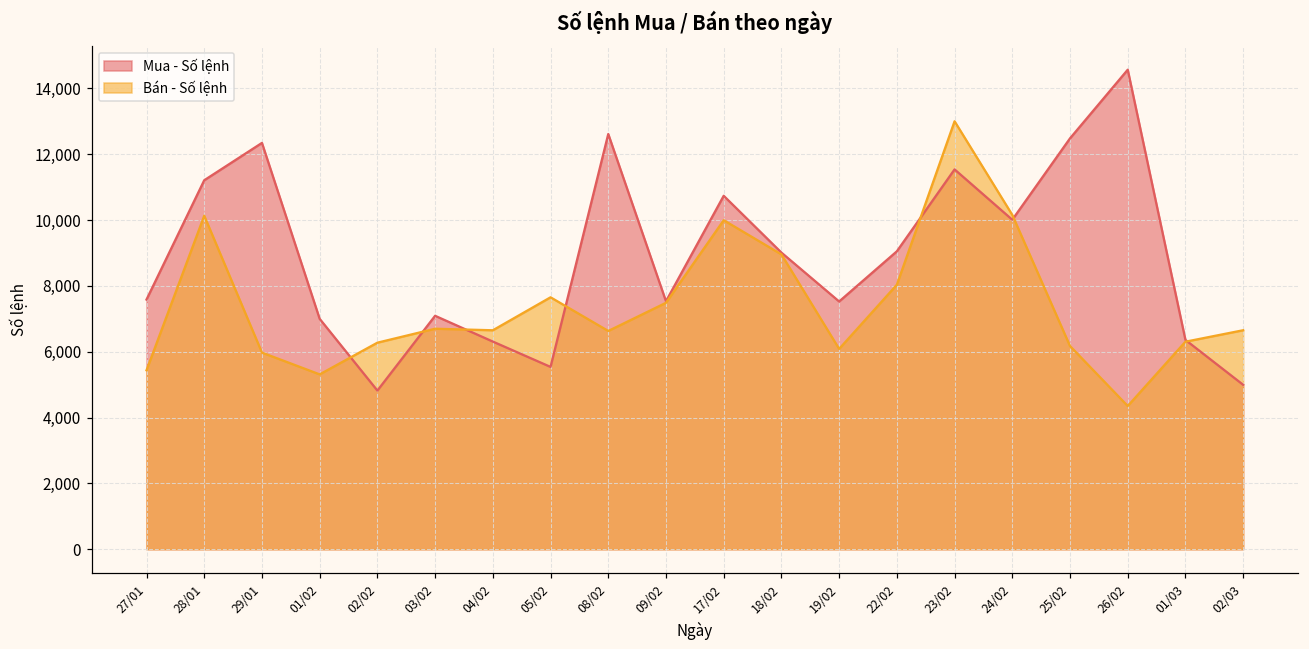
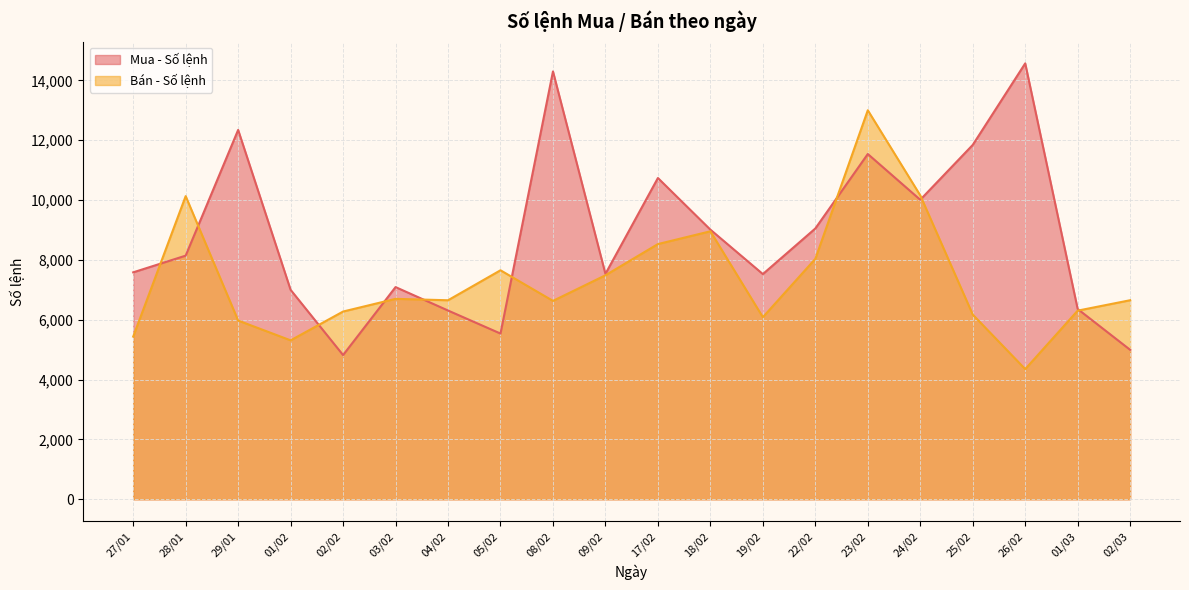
  {
    "Mua - Số lệnh": {
      "27/01": "7,600",
-     "28/01": "11,200",
+     "28/01": "8,100",
      "29/01": "12,300",
      "01/02": "7,000",
      "02/02": "4,800",
      "03/02": "7,100",
      "04/02": "6,300",
      "05/02": "5,500",
-     "08/02": "12,600",
+     "08/02": "14,300",
      "17/02": "10,700",
      "19/02": "7,500",
      "22/02": "9,100",
      "23/02": "11,500",
      "24/02": "10,000",
-     "25/02": "12,500",
+     "25/02": "11,800",
      "26/02": "14,600",
      "02/03": "5,000"
    },
    "Bán - Số lệnh": {
      "27/01": "5,400",
      "28/01": "10,100",
      "29/01": "6,000",
      "01/02": "5,300",
      "02/02": "6,300",
      "03/02": "6,700",
      "04/02": "6,700",
      "05/02": "7,700",
      "08/02": "6,600",
-     "17/02": "10,000",
+     "17/02": "8,500",
      "19/02": "6,100",
      "22/02": "8,000",
      "23/02": "13,000",
      "24/02": "10,200",
      "25/02": "6,200",
      "26/02": "4,400",
      "02/03": "6,700"
    }
  }
